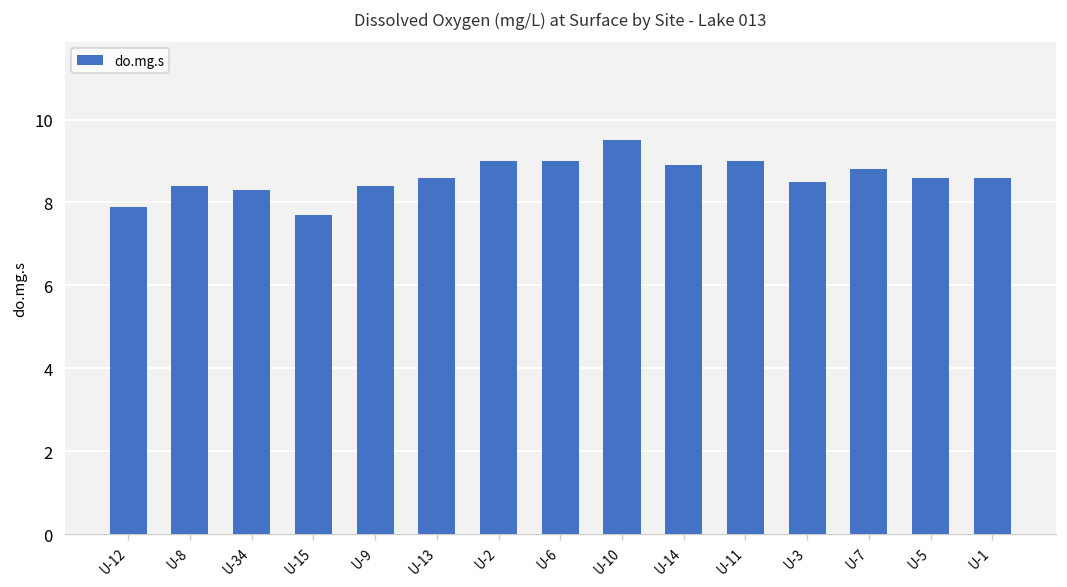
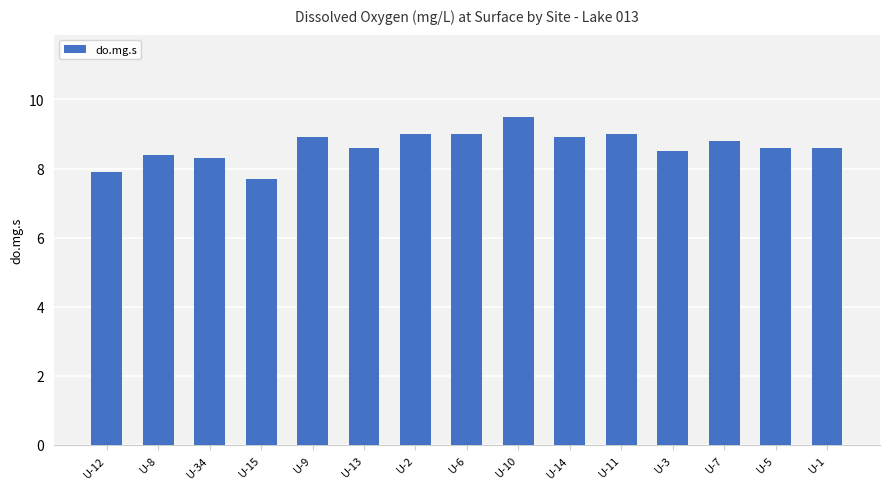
  {
    "U-12": 7.9,
    "U-8": 8.4,
    "U-34": 8.3,
    "U-15": 7.7,
-   "U-9": 8.4,
+   "U-9": 8.9,
    "U-13": 8.6,
    "U-2": 9.0,
    "U-6": 9.0,
    "U-10": 9.5,
    "U-14": 8.9,
    "U-11": 9.0,
    "U-3": 8.5,
    "U-7": 8.8,
    "U-5": 8.6,
    "U-1": 8.6
  }
